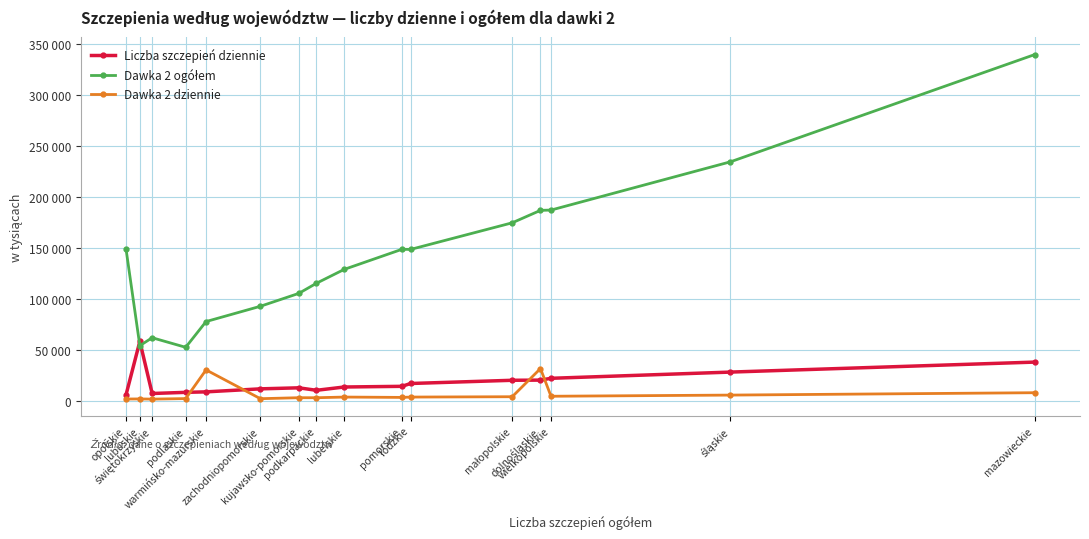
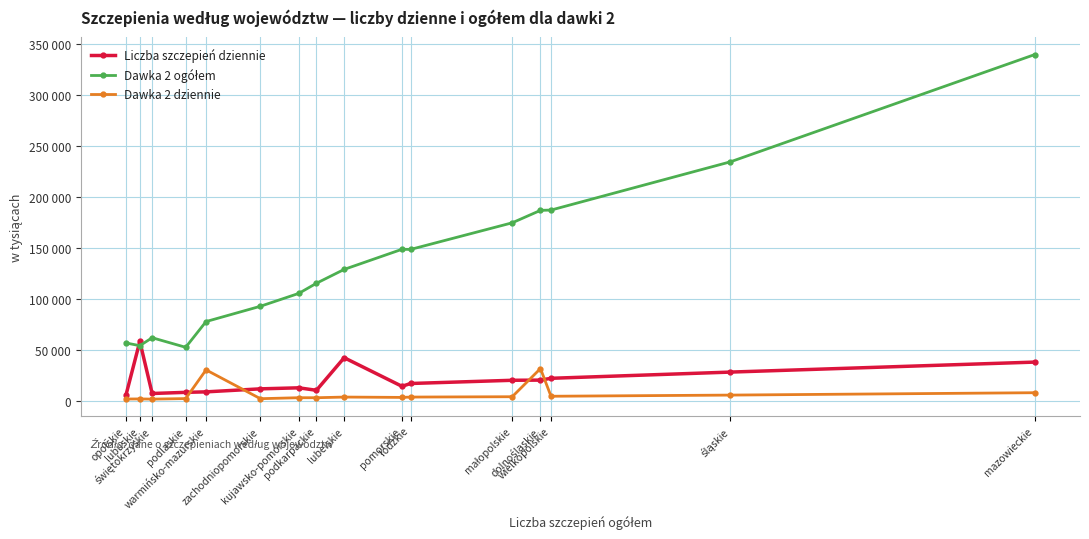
  {
    "Liczba szczepień dziennie": {
      "opolskie": 6000,
      "lubuskie": 58000,
      "świętokrzyskie": 7000,
      "podlaskie": 8000,
      "warmińsko-mazurskie": 9000,
      "zachodniopomorskie": 12000,
      "kujawsko-pomorskie": 13000,
      "podkarpackie": 10000,
-     "lubelskie": 13000,
+     "lubelskie": 42000,
      "pomorskie": 14000,
      "łódzkie": 17000,
      "małopolskie": 20000,
      "dolnośląskie": 20000,
      "wielkopolskie": 22000,
      "śląskie": 28000,
      "mazowieckie": 38000
    },
    "Dawka 2 ogółem": {
-     "opolskie": 149000,
+     "opolskie": 57000,
      "lubuskie": 54000,
      "świętokrzyskie": 62000,
      "podlaskie": 52000,
      "warmińsko-mazurskie": 78000,
      "zachodniopomorskie": 93000,
      "kujawsko-pomorskie": 105000,
      "podkarpackie": 115000,
      "lubelskie": 129000,
      "pomorskie": 149000,
      "łódzkie": 149000,
      "małopolskie": 175000,
      "dolnośląskie": 187000,
      "wielkopolskie": 187000,
      "śląskie": 235000,
      "mazowieckie": 340000
    },
    "Dawka 2 dziennie": {
      "opolskie": 2000,
      "lubuskie": 2000,
      "świętokrzyskie": 2000,
      "podlaskie": 2000,
      "warmińsko-mazurskie": 30000,
      "zachodniopomorskie": 2000,
      "kujawsko-pomorskie": 3000,
      "podkarpackie": 3000,
      "lubelskie": 4000,
      "pomorskie": 3000,
      "łódzkie": 4000,
      "małopolskie": 4000,
      "dolnośląskie": 32000,
      "wielkopolskie": 4000,
      "śląskie": 5000,
      "mazowieckie": 8000
    }
  }
